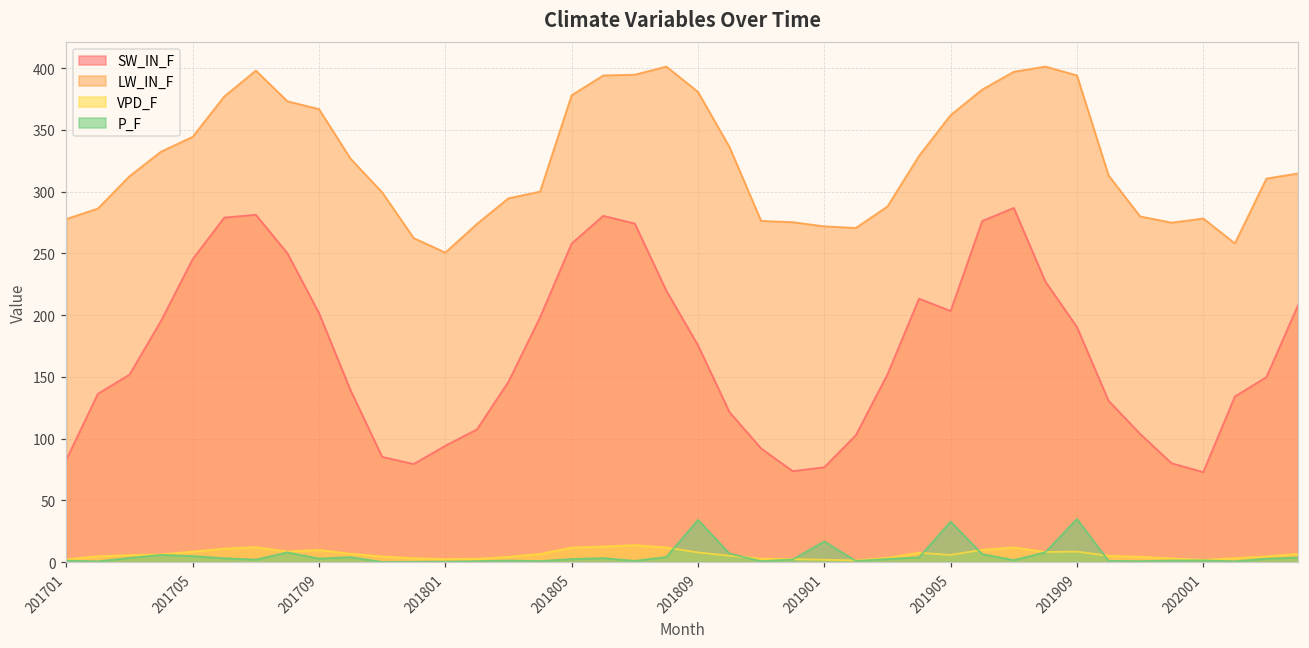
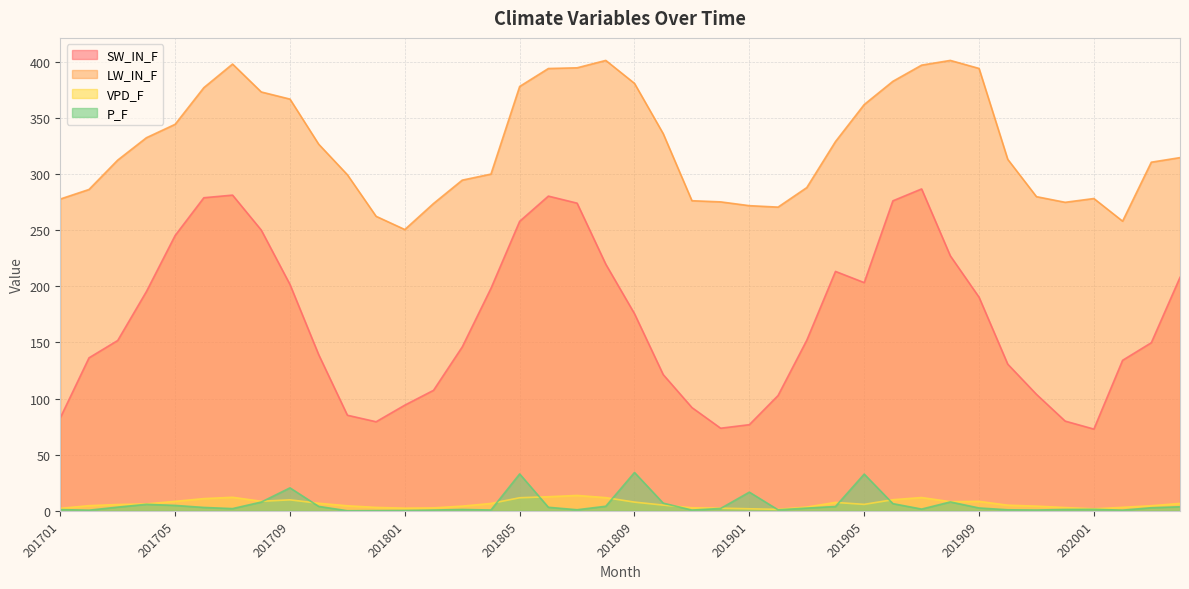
  {
    "P_F": {
      "201705": 5,
-     "201709": 3,
-     "201805": 2,
+     "201709": 20,
+     "201805": 33,
      "201809": 34,
      "201901": 17,
      "201905": 33,
-     "201909": 35
+     "201909": 3
    }
  }
